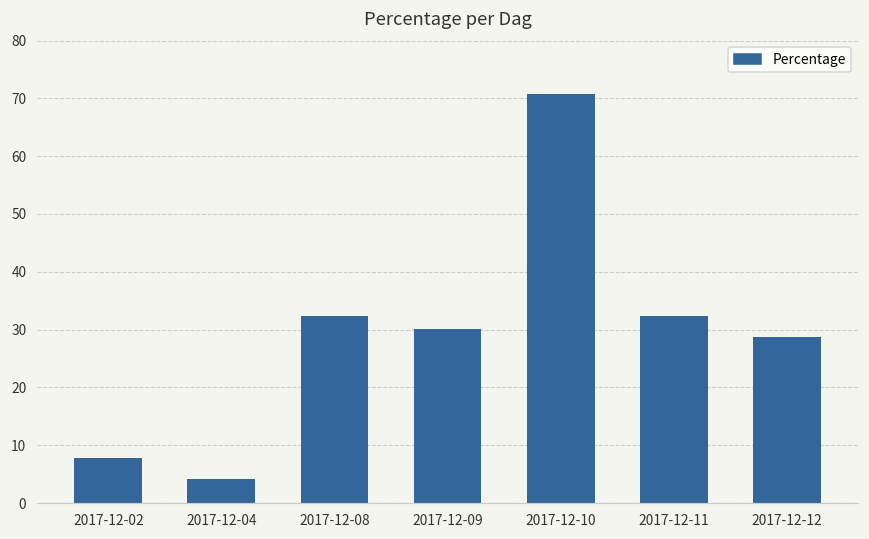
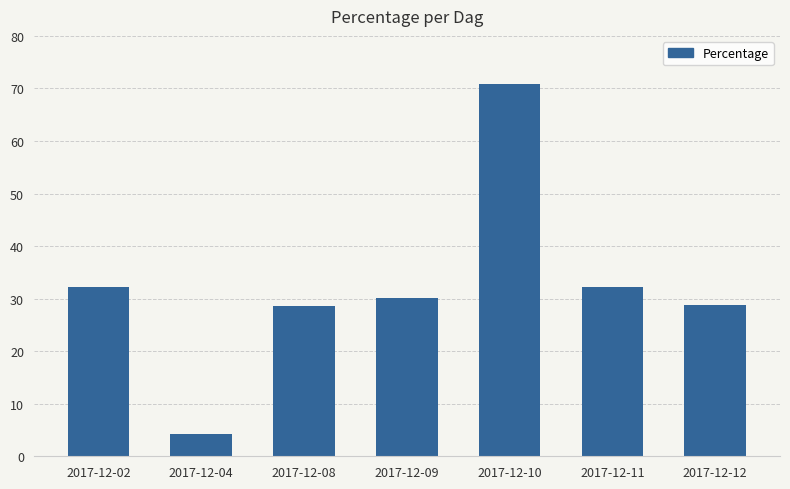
  {
-   "2017-12-02": 8,
+   "2017-12-02": 32,
    "2017-12-04": 4,
-   "2017-12-08": 32,
+   "2017-12-08": 29,
    "2017-12-09": 30,
    "2017-12-10": 71,
    "2017-12-11": 32,
    "2017-12-12": 29
  }
